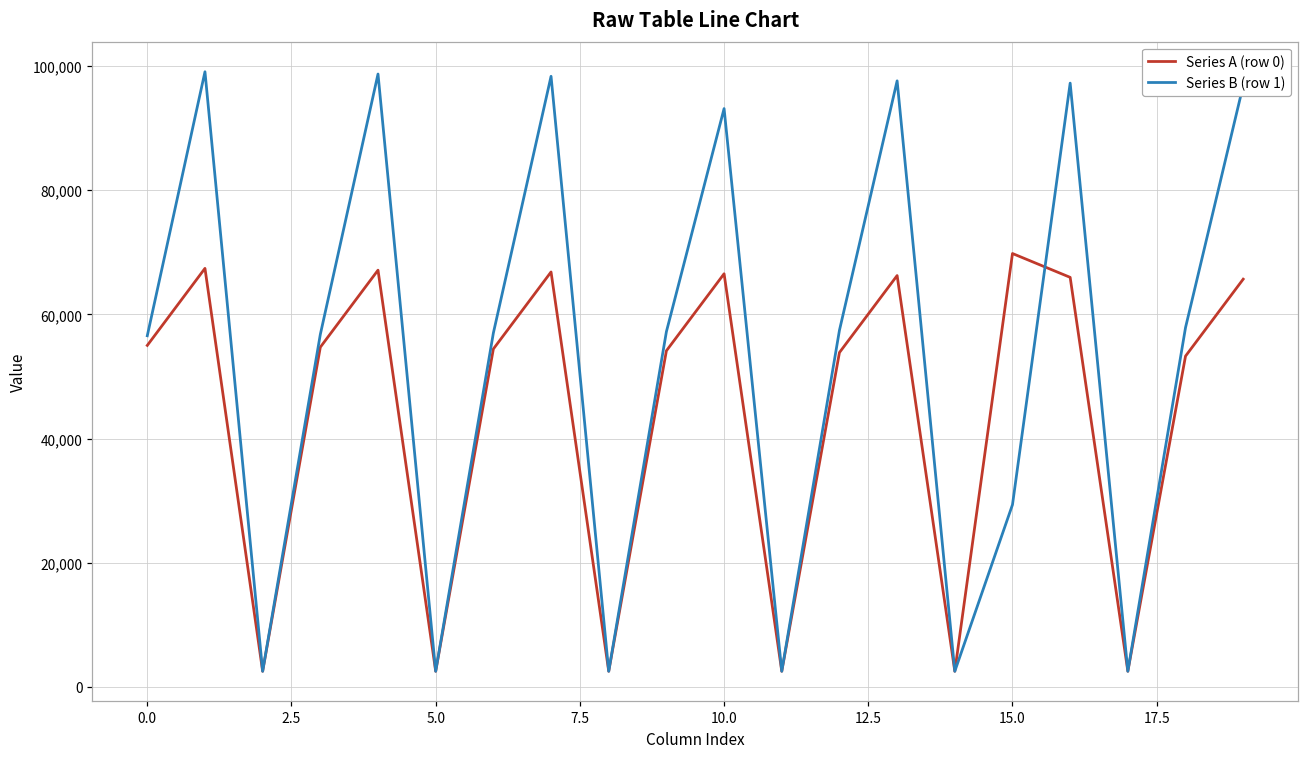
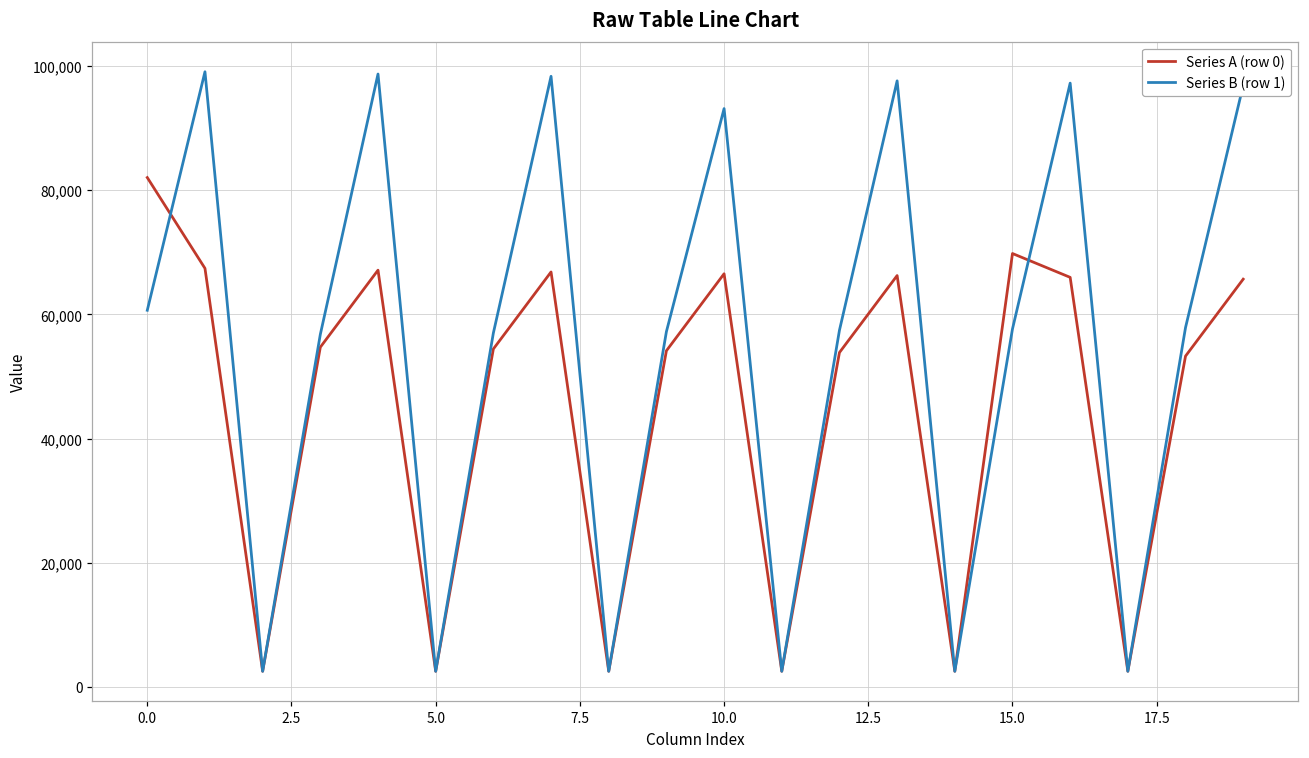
  {
    "Series A (row 0)": {
-     "0.0": "55,000",
+     "0.0": "82,000",
      "10.0": "67,000",
      "15.0": "70,000"
    },
    "Series B (row 1)": {
-     "0.0": "57,000",
+     "0.0": "61,000",
      "10.0": "93,000",
-     "15.0": "29,000"
+     "15.0": "58,000"
    }
  }
